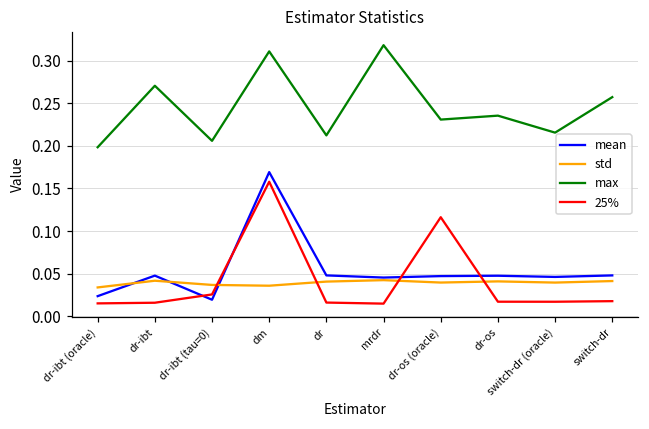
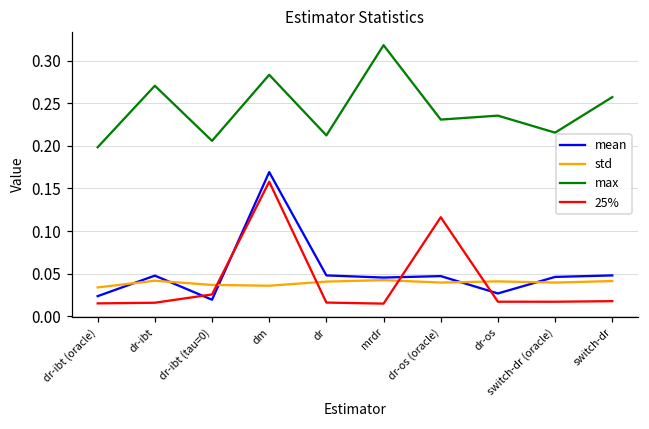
  {
    "mean": {
      "dr-ibt (oracle)": 0.02,
      "dr-ibt": 0.05,
      "dr-ibt (tau=0)": 0.02,
      "dm": 0.17,
      "dr": 0.05,
      "dr-os (oracle)": 0.05,
-     "dr-os": 0.05,
+     "dr-os": 0.03,
      "switch-dr (oracle)": 0.05,
      "switch-dr": 0.05
    },
    "std": {
      "dr-ibt (oracle)": 0.03,
      "dr-ibt": 0.04,
      "dr-ibt (tau=0)": 0.04,
      "dm": 0.04,
      "dr": 0.04,
      "dr-os (oracle)": 0.04,
      "dr-os": 0.04,
      "switch-dr (oracle)": 0.04,
      "switch-dr": 0.04
    },
    "max": {
      "dr-ibt (oracle)": 0.20,
      "dr-ibt": 0.27,
      "dr-ibt (tau=0)": 0.21,
-     "dm": 0.31,
+     "dm": 0.28,
      "dr": 0.21,
      "mrdr": 0.32,
      "dr-os (oracle)": 0.23,
      "dr-os": 0.24,
      "switch-dr (oracle)": 0.22,
      "switch-dr": 0.26
    },
    "25%": {
      "dr-ibt (oracle)": 0.02,
      "dr-ibt": 0.02,
      "dr-ibt (tau=0)": 0.03,
      "dm": 0.16,
      "dr": 0.02,
      "mrdr": 0.01,
      "dr-os (oracle)": 0.12,
      "dr-os": 0.02,
      "switch-dr (oracle)": 0.02,
      "switch-dr": 0.02
    }
  }
